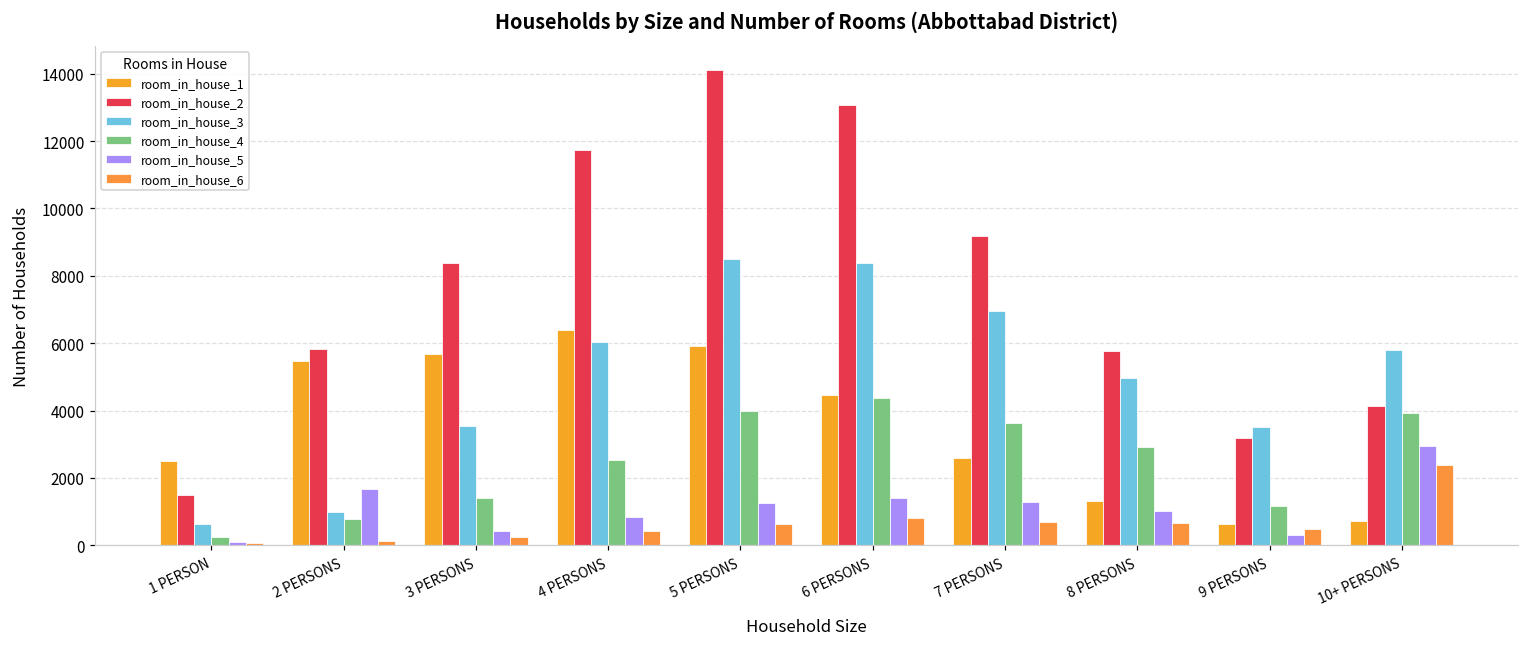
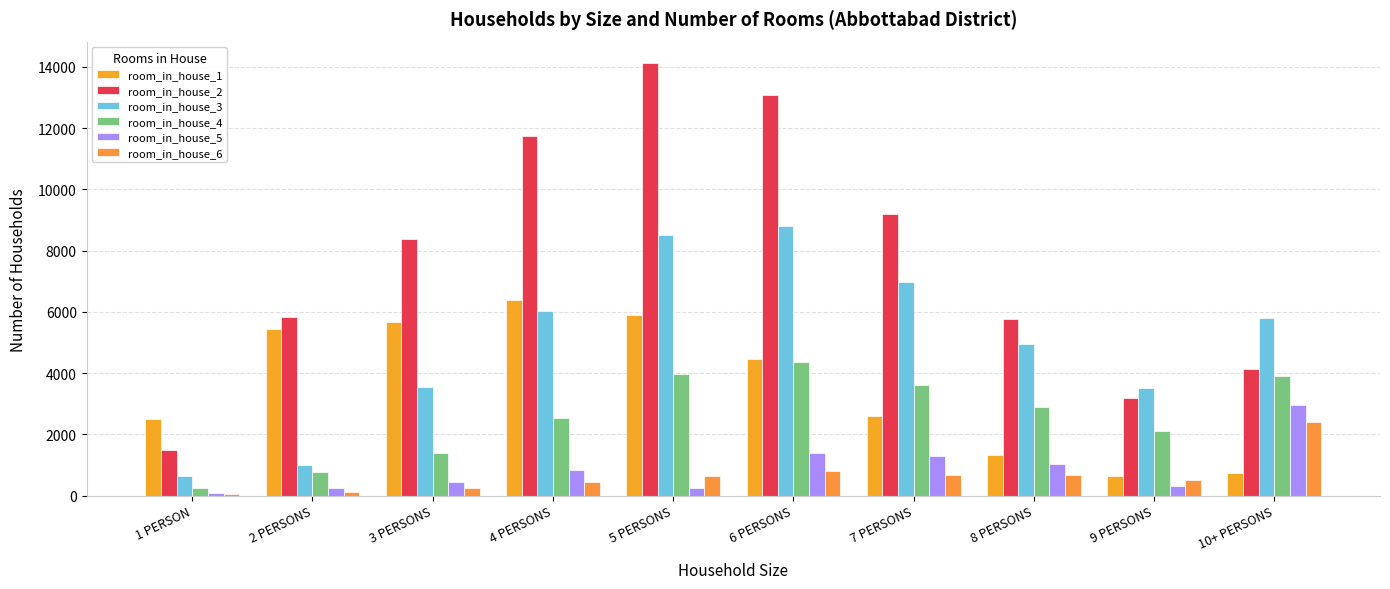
  {
    "room_in_house_2": {
      "1 PERSON": 1500,
      "2 PERSONS": 5800,
      "3 PERSONS": 8400,
      "4 PERSONS": 11700,
      "5 PERSONS": 14100,
      "6 PERSONS": 13100,
      "7 PERSONS": 9200,
      "8 PERSONS": 5800,
      "9 PERSONS": 3200,
      "10+ PERSONS": 4100
    },
    "room_in_house_3": {
      "1 PERSON": 600,
      "2 PERSONS": 1000,
      "3 PERSONS": 3600,
      "4 PERSONS": 6000,
      "5 PERSONS": 8500,
-     "6 PERSONS": 8400,
+     "6 PERSONS": 8800,
      "7 PERSONS": 7000,
      "8 PERSONS": 5000,
      "9 PERSONS": 3500,
      "10+ PERSONS": 5800
    },
    "room_in_house_4": {
      "1 PERSON": 200,
      "2 PERSONS": 800,
      "3 PERSONS": 1400,
      "4 PERSONS": 2500,
      "5 PERSONS": 4000,
      "6 PERSONS": 4400,
      "7 PERSONS": 3600,
      "8 PERSONS": 2900,
-     "9 PERSONS": 1200,
+     "9 PERSONS": 2100,
      "10+ PERSONS": 3900
    },
    "room_in_house_5": {
      "1 PERSON": 100,
-     "2 PERSONS": 1700,
+     "2 PERSONS": 200,
      "3 PERSONS": 400,
      "4 PERSONS": 800,
-     "5 PERSONS": 1300,
+     "5 PERSONS": 300,
      "6 PERSONS": 1400,
      "7 PERSONS": 1300,
      "8 PERSONS": 1000,
      "9 PERSONS": 300,
      "10+ PERSONS": 3000
    }
  }
